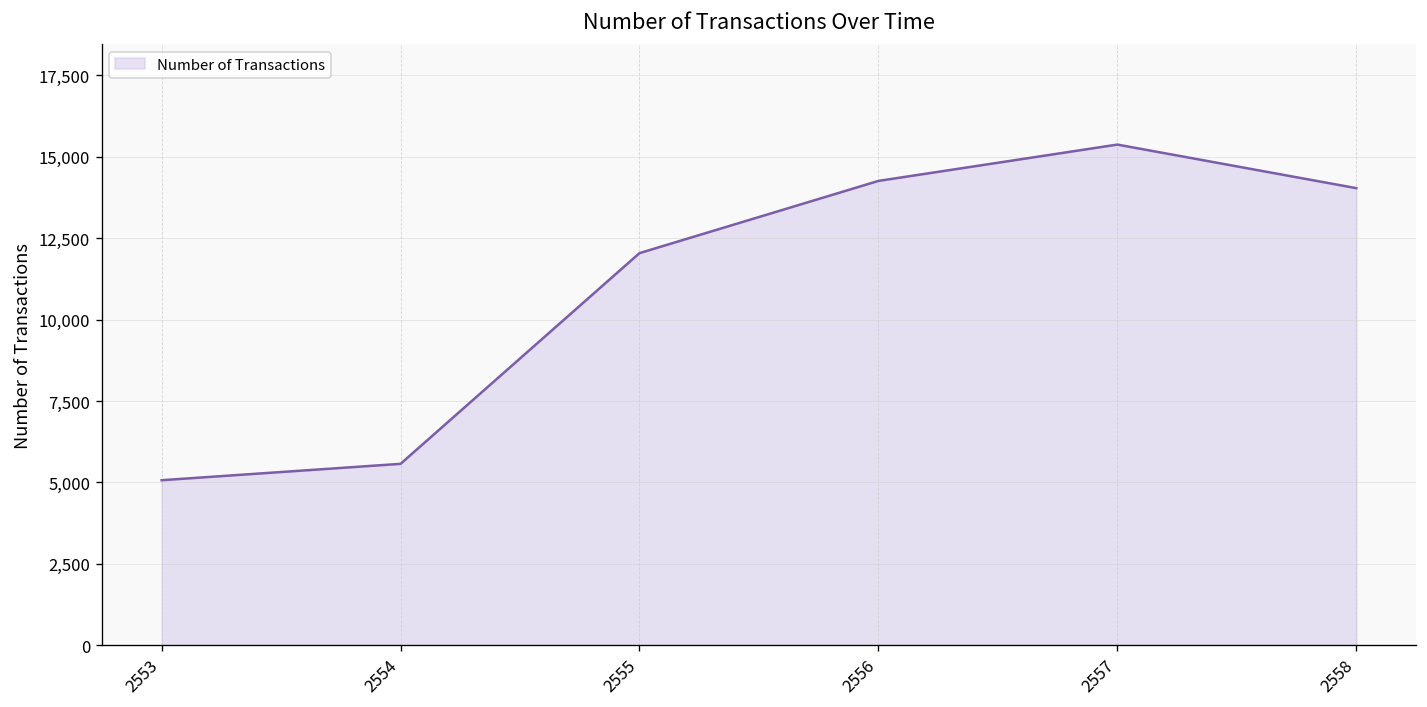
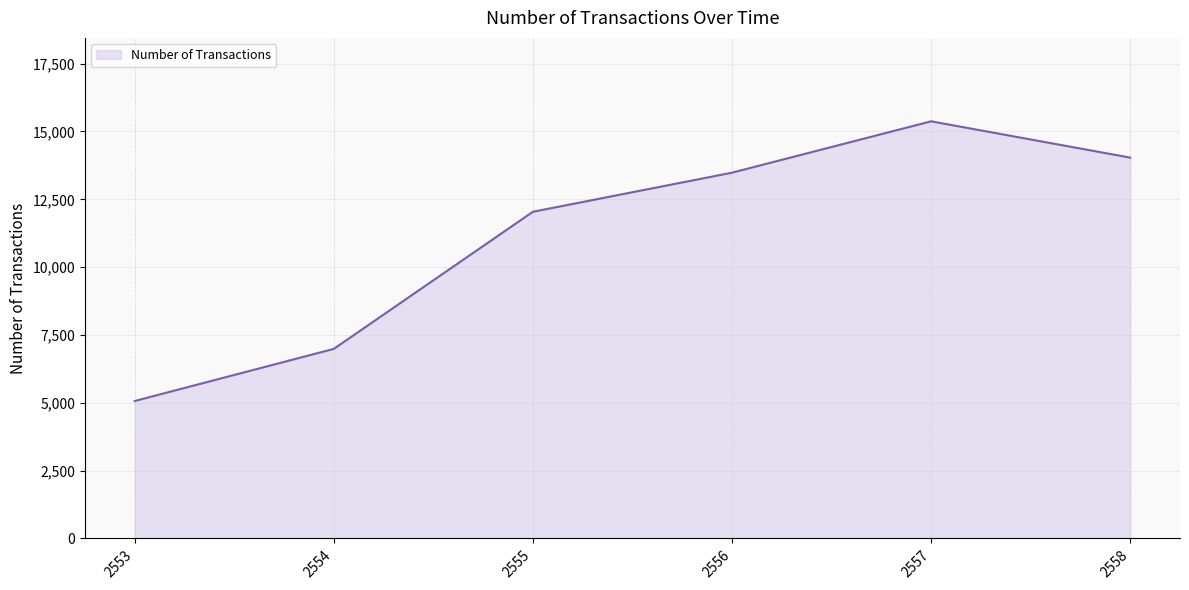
  {
    "2553": "5,100",
-   "2554": "5,600",
+   "2554": "7,000",
    "2555": "12,000",
-   "2556": "14,300",
+   "2556": "13,500",
    "2557": "15,400",
    "2558": "14,000"
  }
